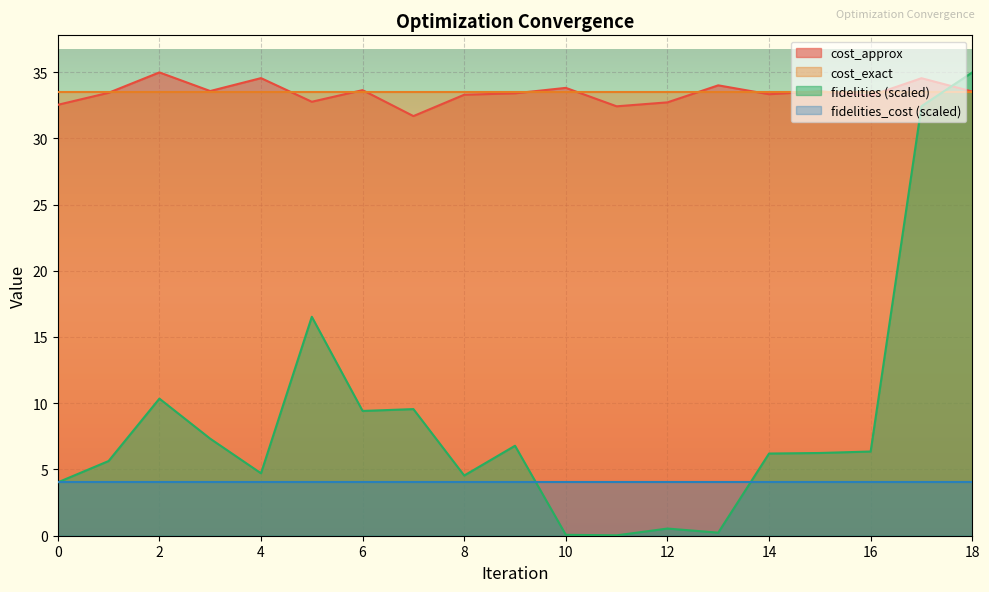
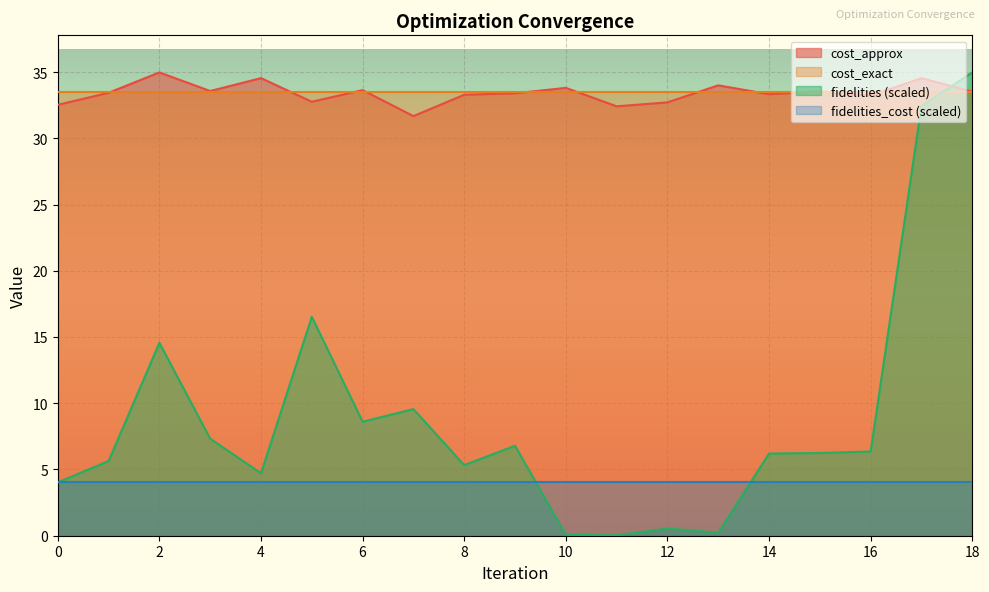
  {
    "fidelities (scaled)": {
-     "2": 10.3,
+     "2": 14.6,
      "4": 4.7,
-     "6": 9.4,
-     "8": 4.5,
+     "6": 8.6,
+     "8": 5.3,
      "10": 0.1,
      "12": 0.5,
      "14": 6.2,
      "16": 6.4,
      "18": 35.0
    },
    "fidelities_cost (scaled)": {
      "2": 4.0,
      "4": 4.0,
      "6": 4.0,
      "8": 4.0,
      "10": 4.0,
      "12": 4.0,
      "14": 4.0,
      "16": 4.0,
      "18": 4.0
    }
  }
